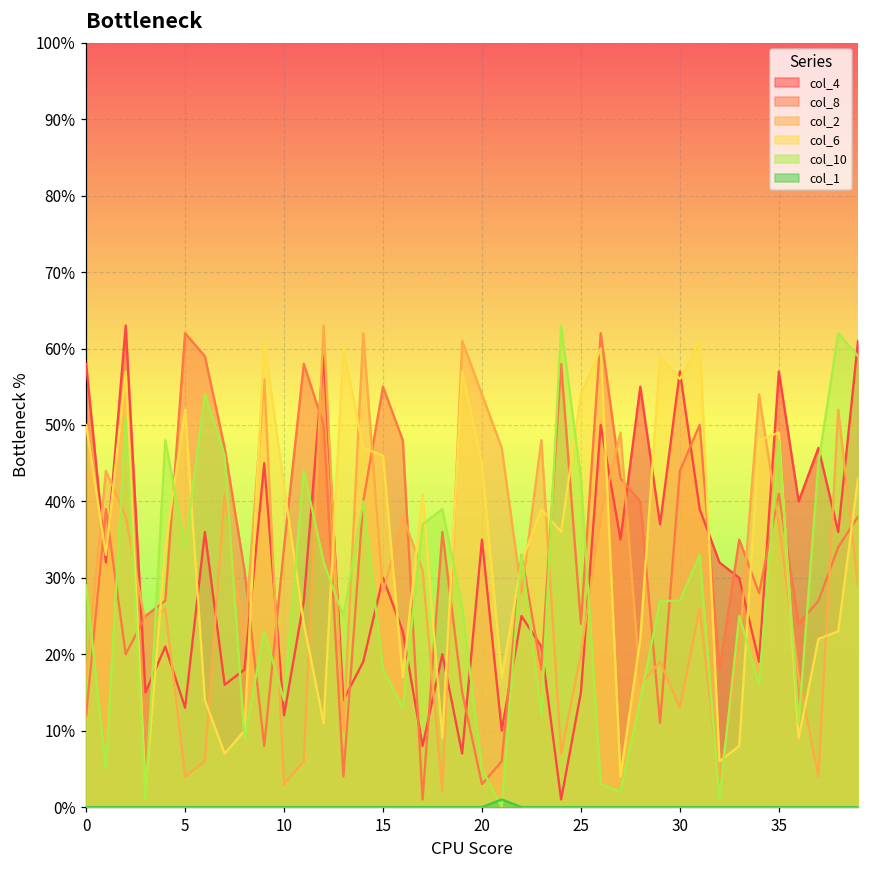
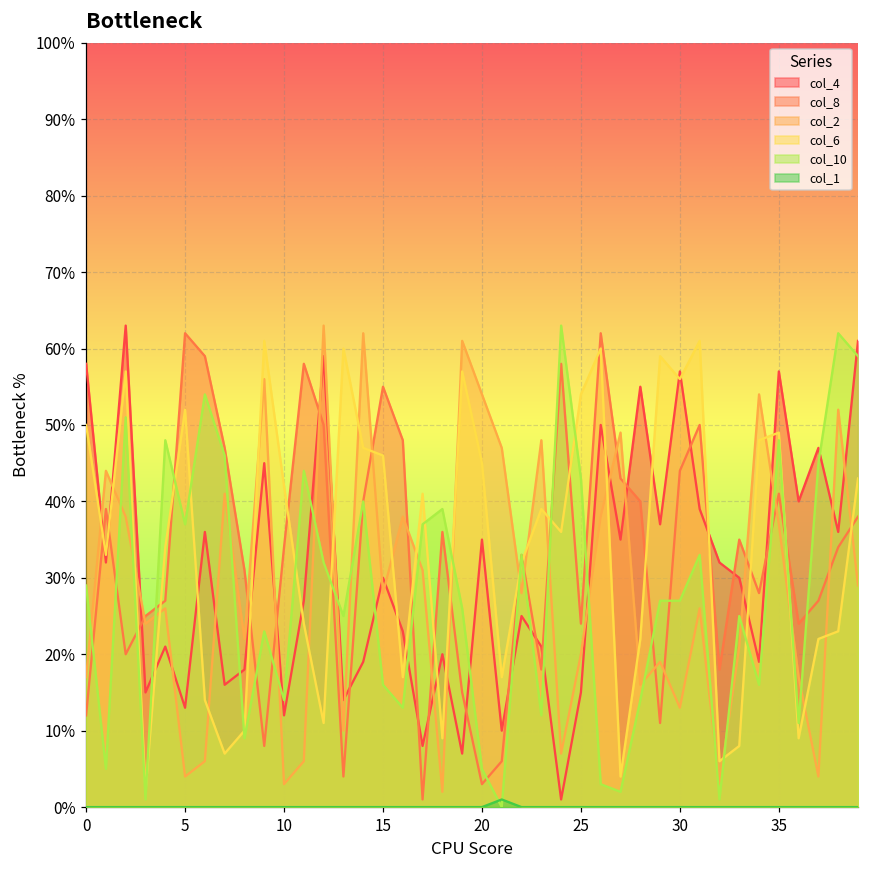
  {
    "col_10": {
      "0": "29%",
-     "5": "34%",
+     "5": "37%",
      "10": "14%",
-     "15": "18%",
+     "15": "16%",
      "20": "5%",
      "25": "43%",
      "30": "27%",
      "35": "48%"
    },
    "col_1": {
      "0": "0%",
      "5": "0%",
      "10": "0%",
      "15": "0%",
      "20": "0%",
      "25": "0%",
      "30": "0%",
      "35": "0%"
    }
  }
